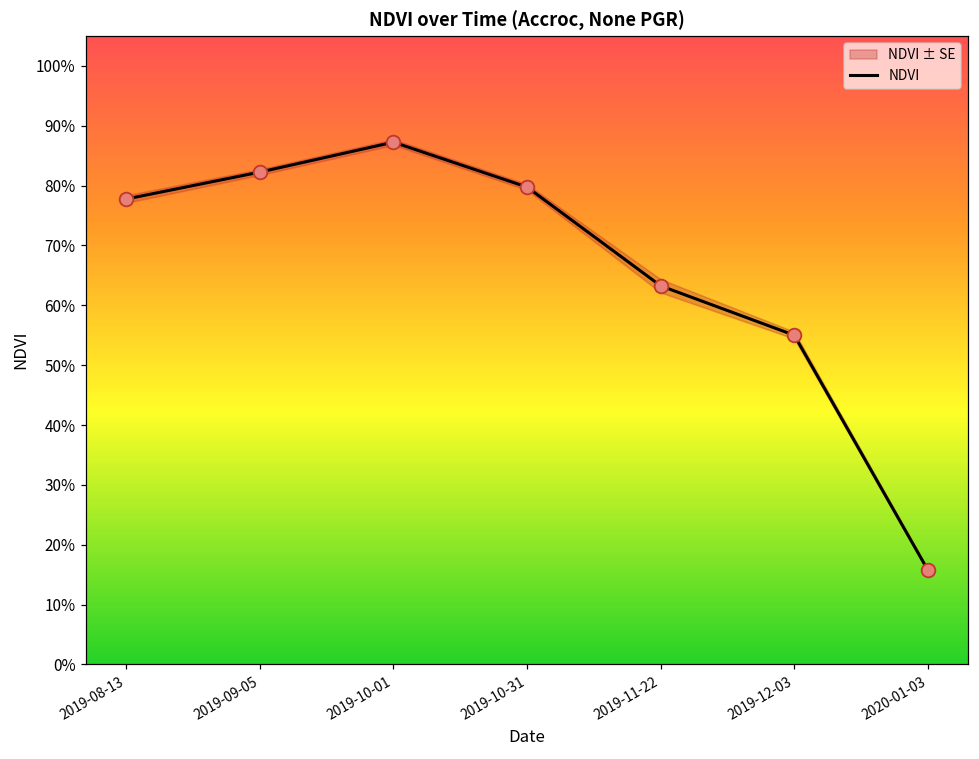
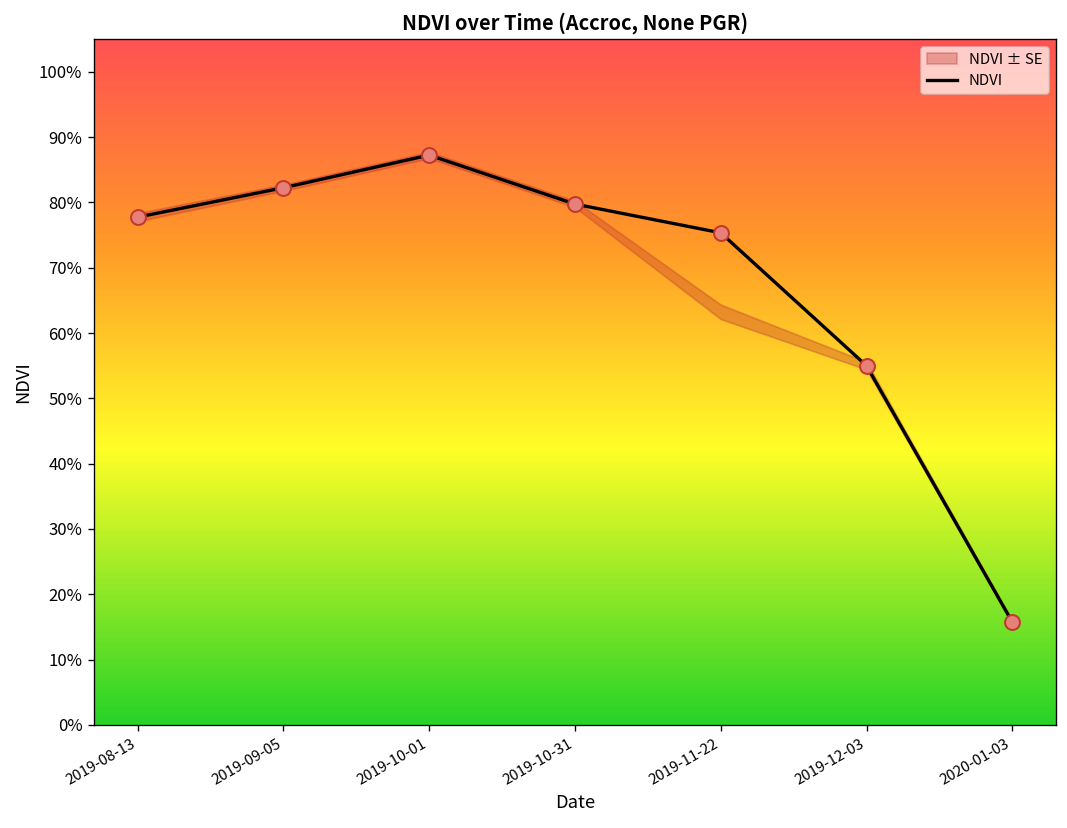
  {
    "NDVI": {
      "2019-08-13": "78%",
      "2019-09-05": "82%",
      "2019-10-01": "87%",
      "2019-10-31": "80%",
-     "2019-11-22": "63%",
+     "2019-11-22": "75%",
      "2019-12-03": "55%"
    }
  }
